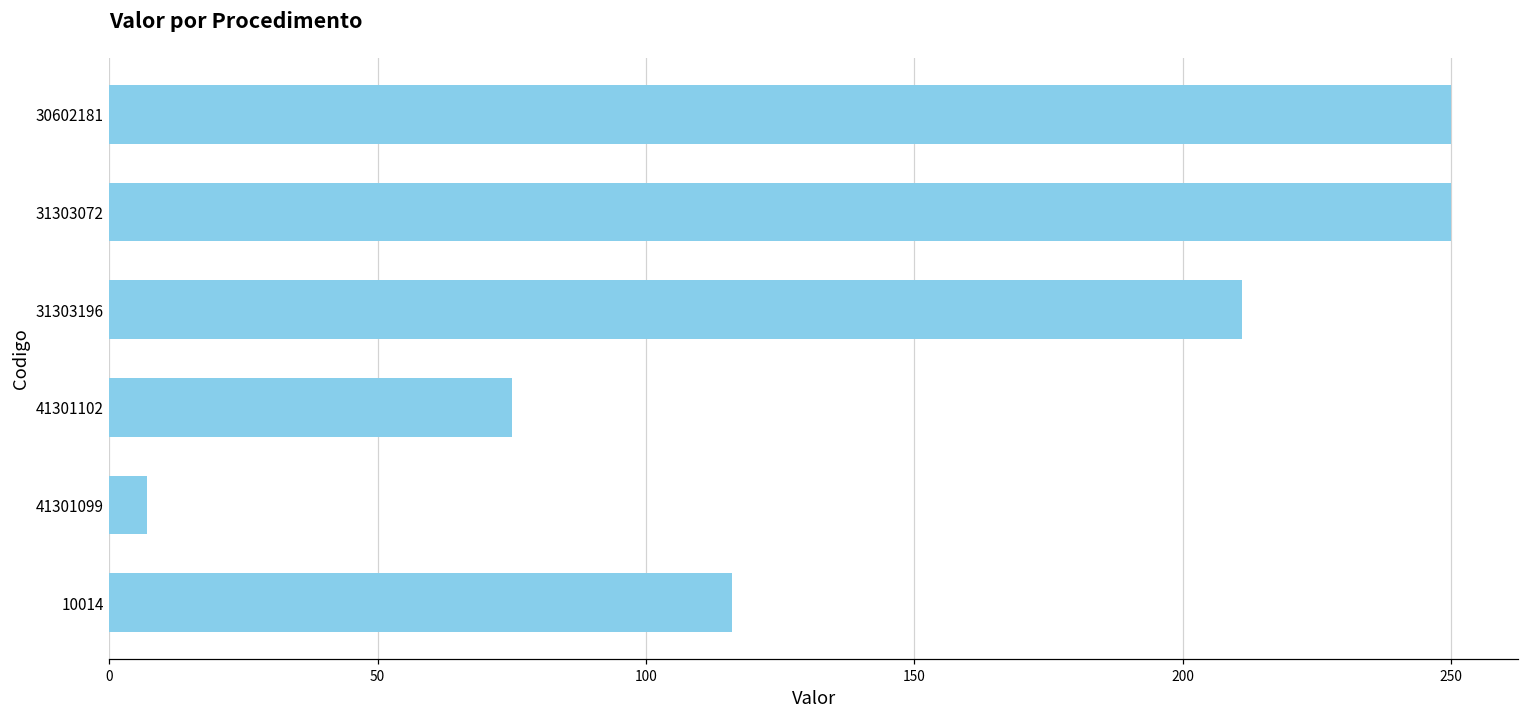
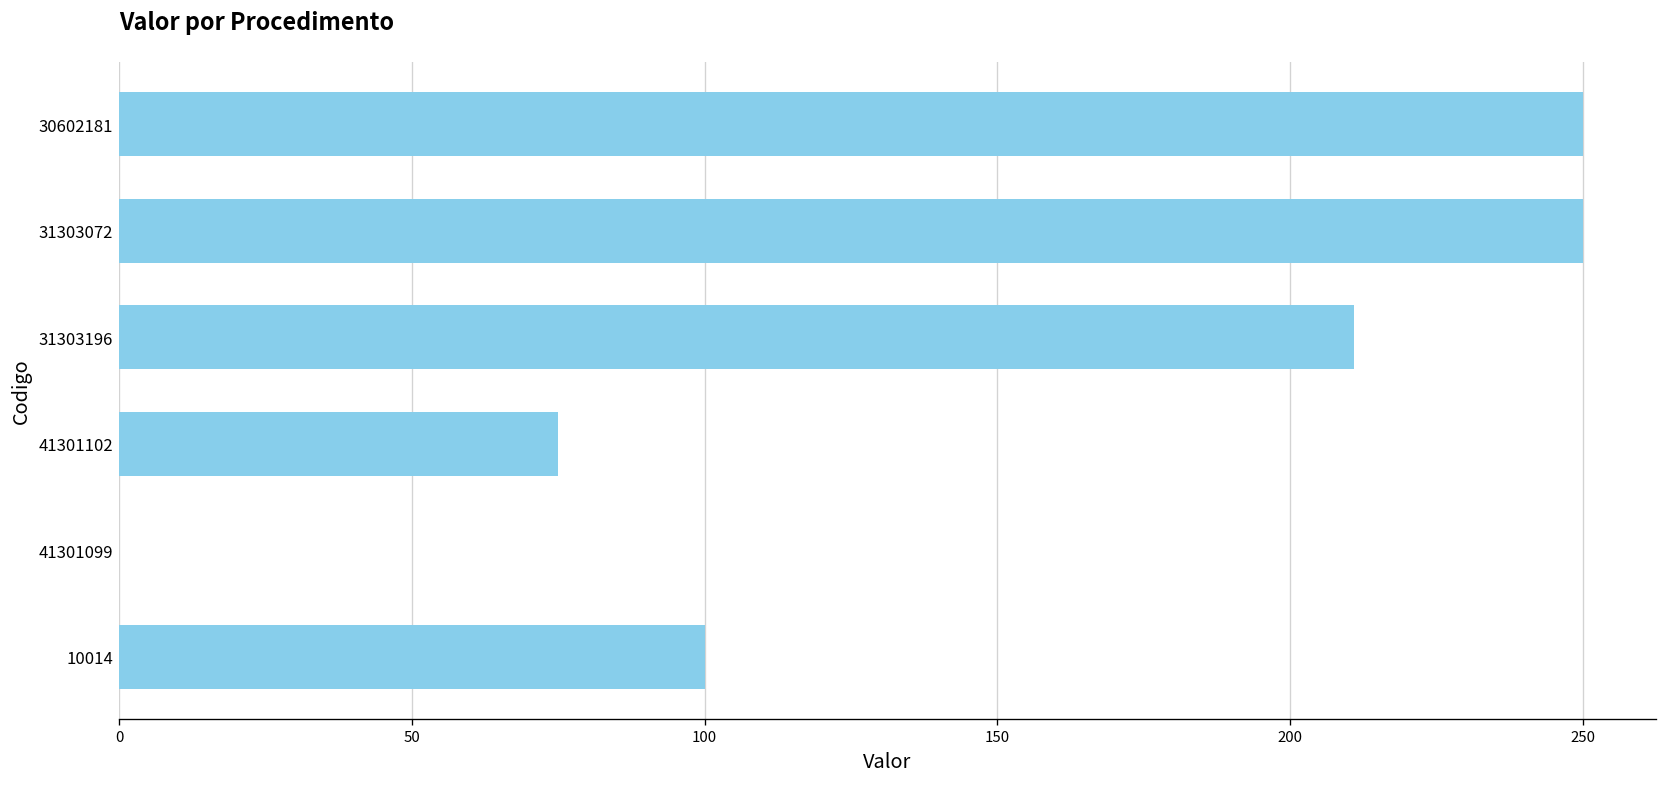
  {
    "30602181": 250,
    "31303072": 250,
    "31303196": 211,
    "41301102": 75,
-   "41301099": 7,
-   "10014": 116
+   "41301099": 0,
+   "10014": 100
  }
